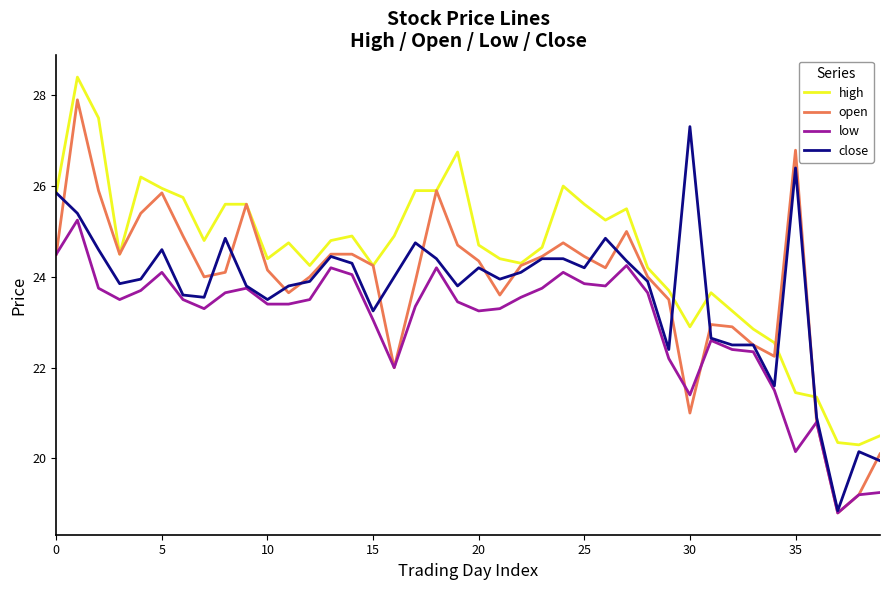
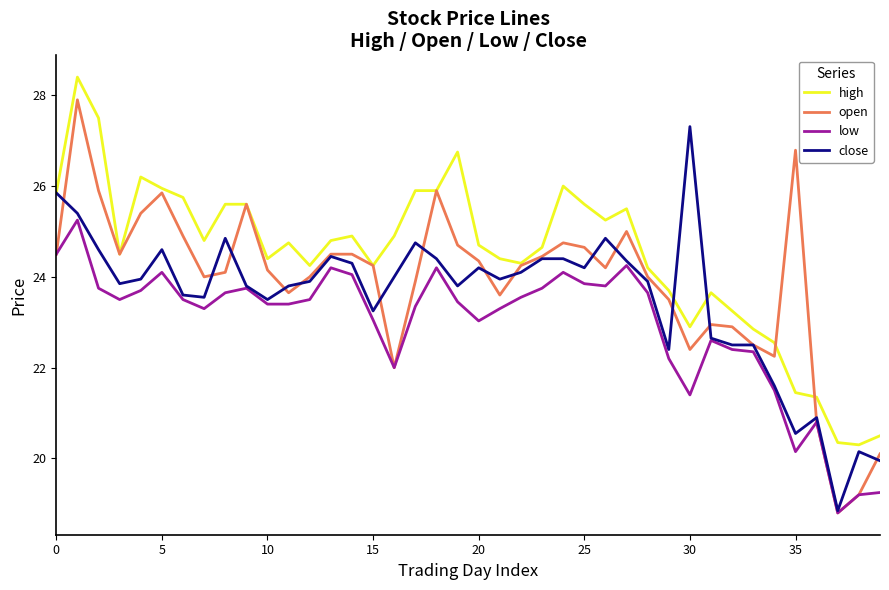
  {
    "high": {
      "5": 26.0,
      "10": 24.4,
      "20": 24.7,
      "25": 25.6,
      "30": 22.9,
      "35": 21.5
    },
    "open": {
      "5": 25.9,
      "10": 24.2,
      "20": 24.4,
-     "25": 24.5,
-     "30": 21.0,
+     "25": 24.7,
+     "30": 22.4,
      "35": 26.8
    },
    "low": {
      "5": 24.1,
      "10": 23.4,
      "15": 23.1,
-     "20": 23.3,
+     "20": 23.0,
      "25": 23.9,
      "30": 21.4,
      "35": 20.2
    },
    "close": {
      "5": 24.6,
      "10": 23.5,
      "15": 23.3,
      "20": 24.2,
      "25": 24.2,
      "30": 27.3,
-     "35": 26.4
+     "35": 20.6
    }
  }
